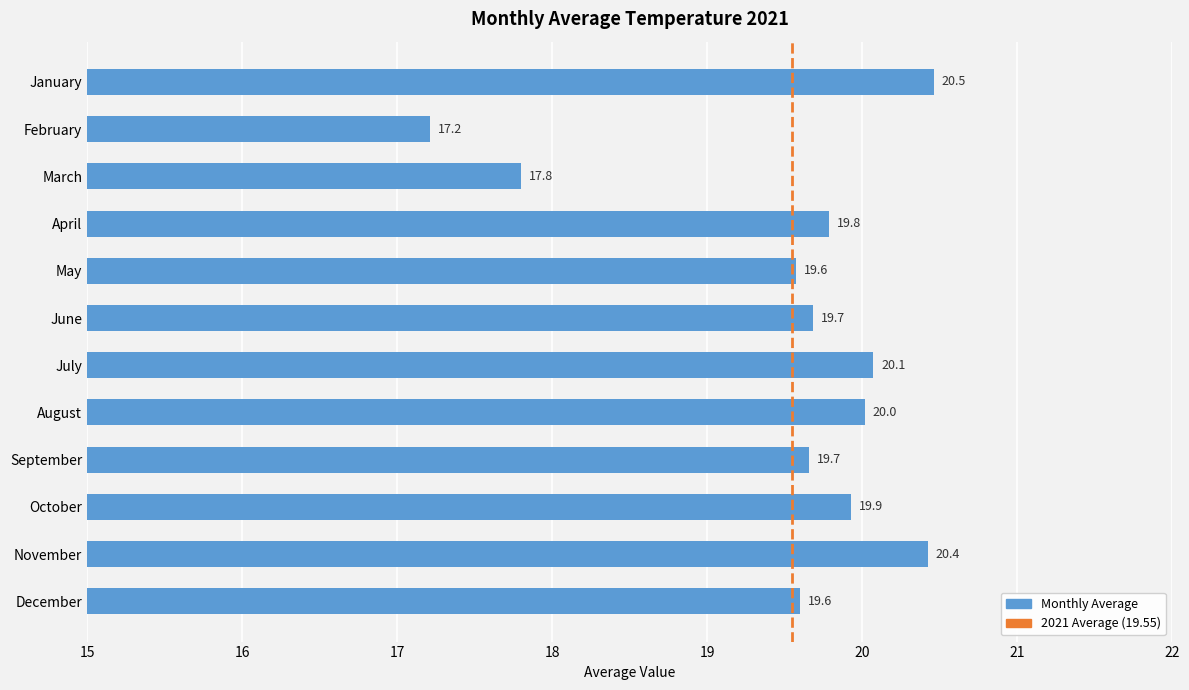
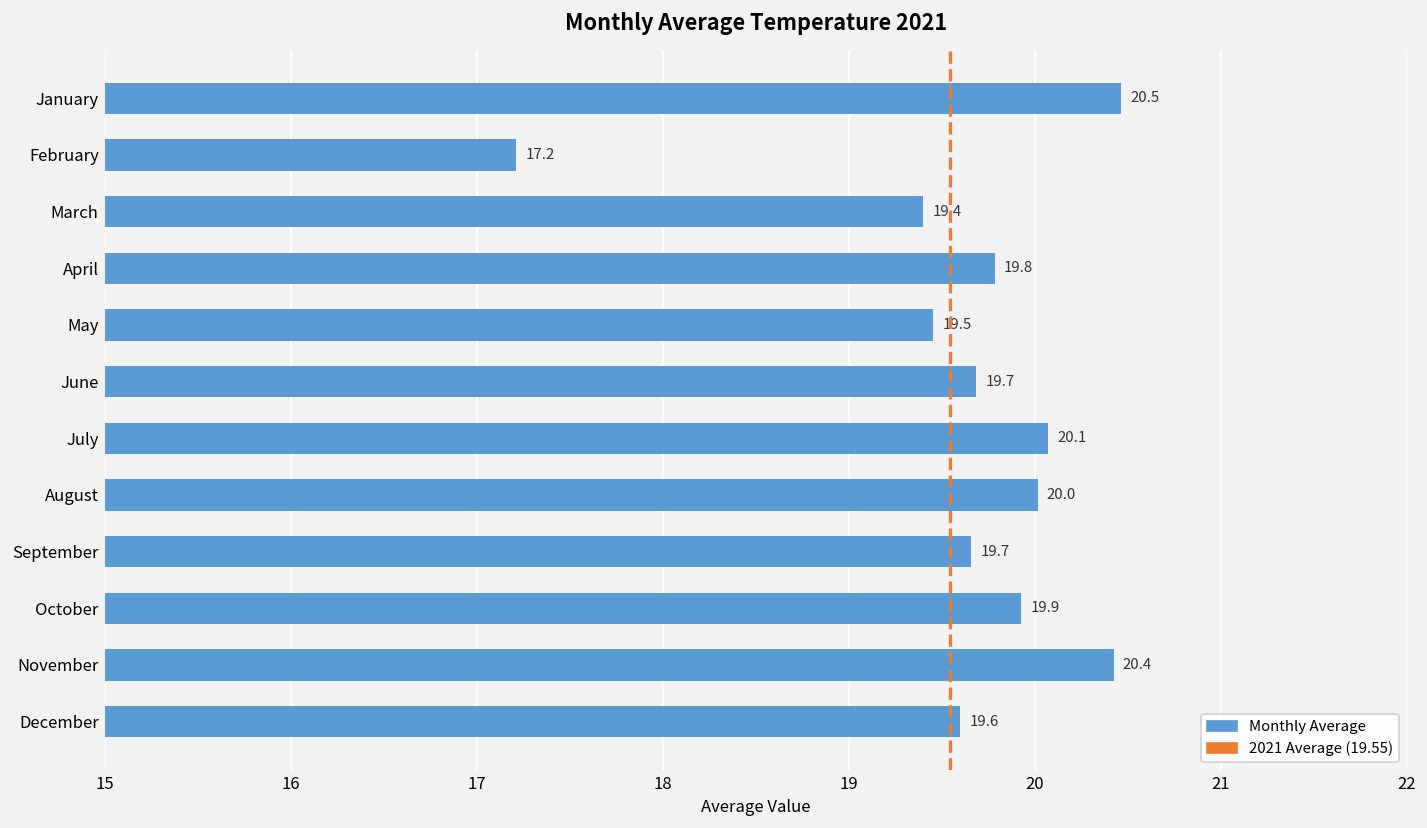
  {
    "January": 20.5,
    "February": 17.2,
-   "March": 17.8,
+   "March": 19.4,
    "April": 19.8,
-   "May": 19.6,
+   "May": 19.5,
    "June": 19.7,
    "July": 20.1,
    "August": 20.0,
    "September": 19.7,
    "October": 19.9,
    "November": 20.4,
    "December": 19.6
  }
